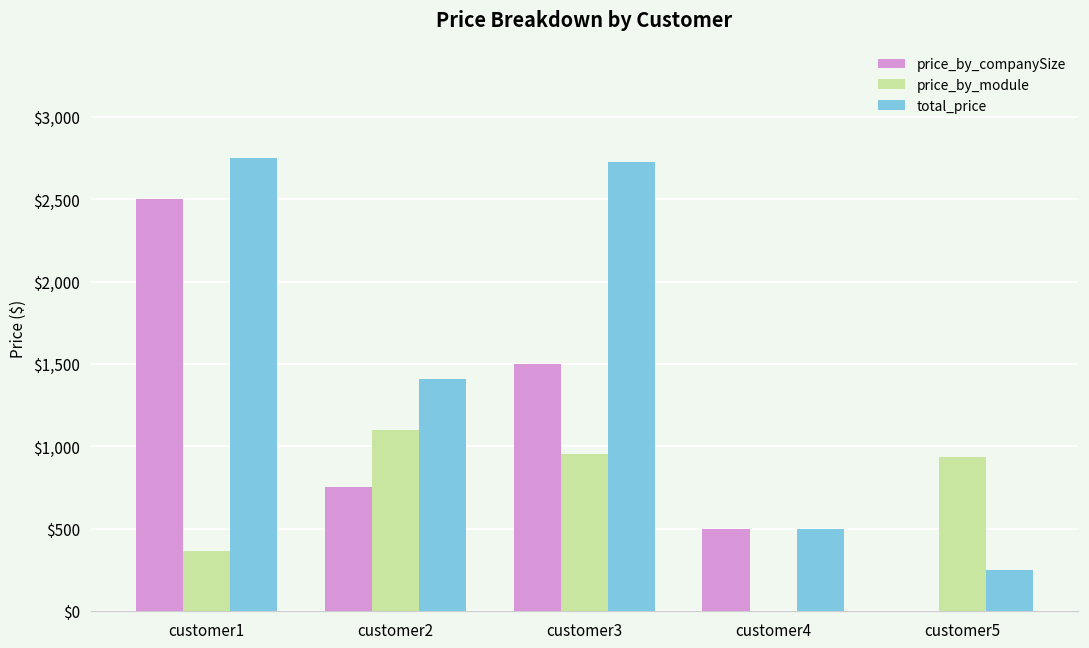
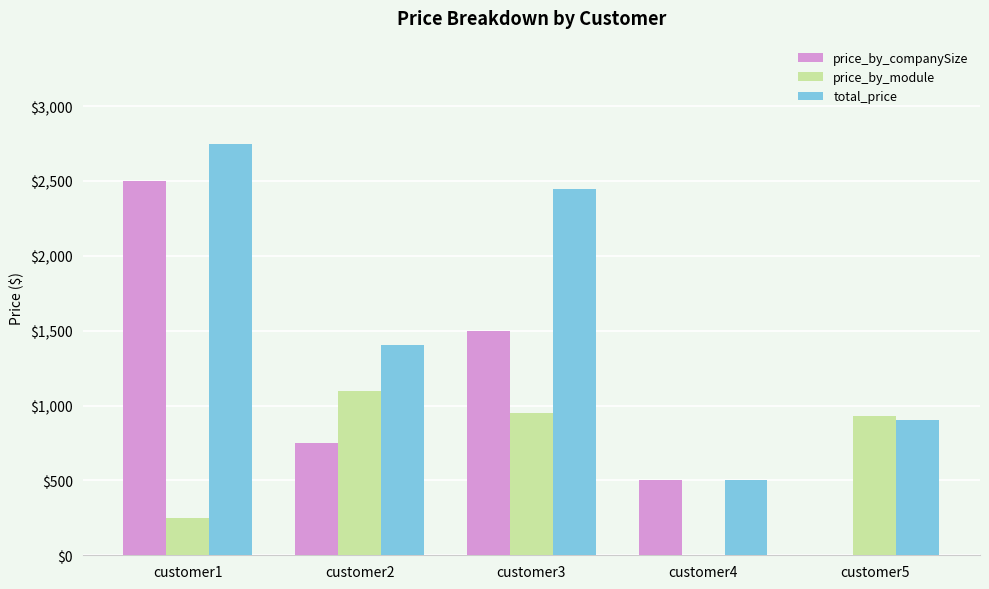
  {
    "price_by_companySize": {
      "customer1": "$2,500",
      "customer2": "$750",
      "customer3": "$1,500",
      "customer4": "$500",
      "customer5": "$0"
    },
    "price_by_module": {
-     "customer1": "$370",
+     "customer1": "$250",
      "customer2": "$1,100",
      "customer3": "$950",
      "customer4": "$0",
      "customer5": "$930"
    },
    "total_price": {
      "customer1": "$2,750",
      "customer2": "$1,410",
-     "customer3": "$2,720",
+     "customer3": "$2,450",
      "customer4": "$500",
-     "customer5": "$250"
+     "customer5": "$900"
    }
  }
